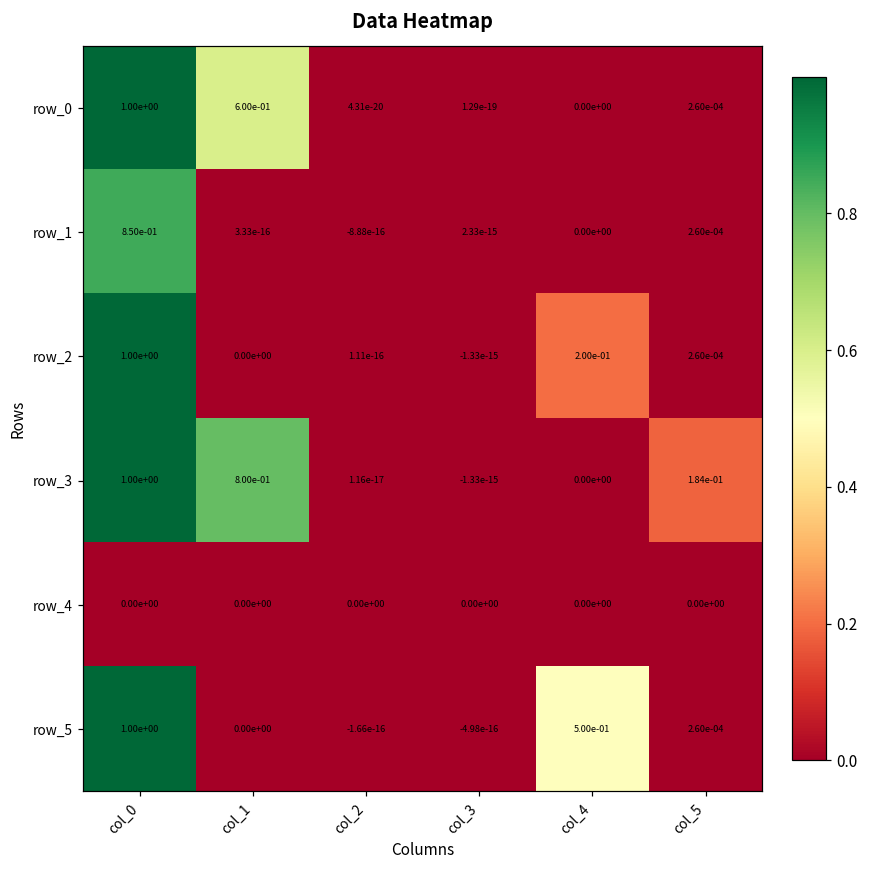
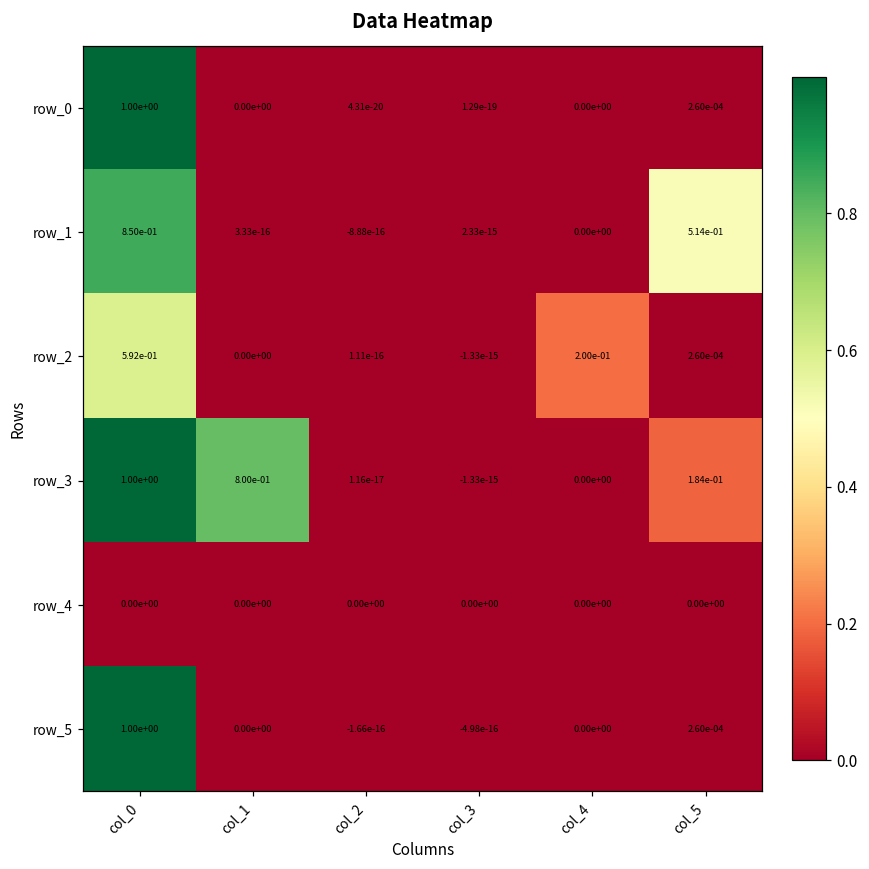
  {
    "row_0": {
      "col_0": "1.00e+00",
-     "col_1": "6.00e-01",
+     "col_1": "0.00e+00",
      "col_2": "4.31e-20",
      "col_3": "1.29e-19",
      "col_4": "0.00e+00",
      "col_5": "2.60e-04"
    },
    "row_1": {
      "col_0": "8.50e-01",
      "col_1": "3.33e-16",
      "col_2": "-8.88e-16",
      "col_3": "2.33e-15",
      "col_4": "0.00e+00",
-     "col_5": "2.60e-04"
+     "col_5": "5.14e-01"
    },
    "row_2": {
-     "col_0": "1.00e+00",
+     "col_0": "5.92e-01",
      "col_1": "0.00e+00",
      "col_2": "1.11e-16",
      "col_3": "-1.33e-15",
      "col_4": "2.00e-01",
      "col_5": "2.60e-04"
    },
    "row_3": {
      "col_0": "1.00e+00",
      "col_1": "8.00e-01",
      "col_2": "1.16e-17",
      "col_3": "-1.33e-15",
      "col_4": "0.00e+00",
      "col_5": "1.84e-01"
    },
    "row_4": {
      "col_0": "0.00e+00",
      "col_1": "0.00e+00",
      "col_2": "0.00e+00",
      "col_3": "0.00e+00",
      "col_4": "0.00e+00",
      "col_5": "0.00e+00"
    },
    "row_5": {
      "col_0": "1.00e+00",
      "col_1": "0.00e+00",
      "col_2": "-1.66e-16",
      "col_3": "-4.98e-16",
-     "col_4": "5.00e-01",
+     "col_4": "0.00e+00",
      "col_5": "2.60e-04"
    }
  }
